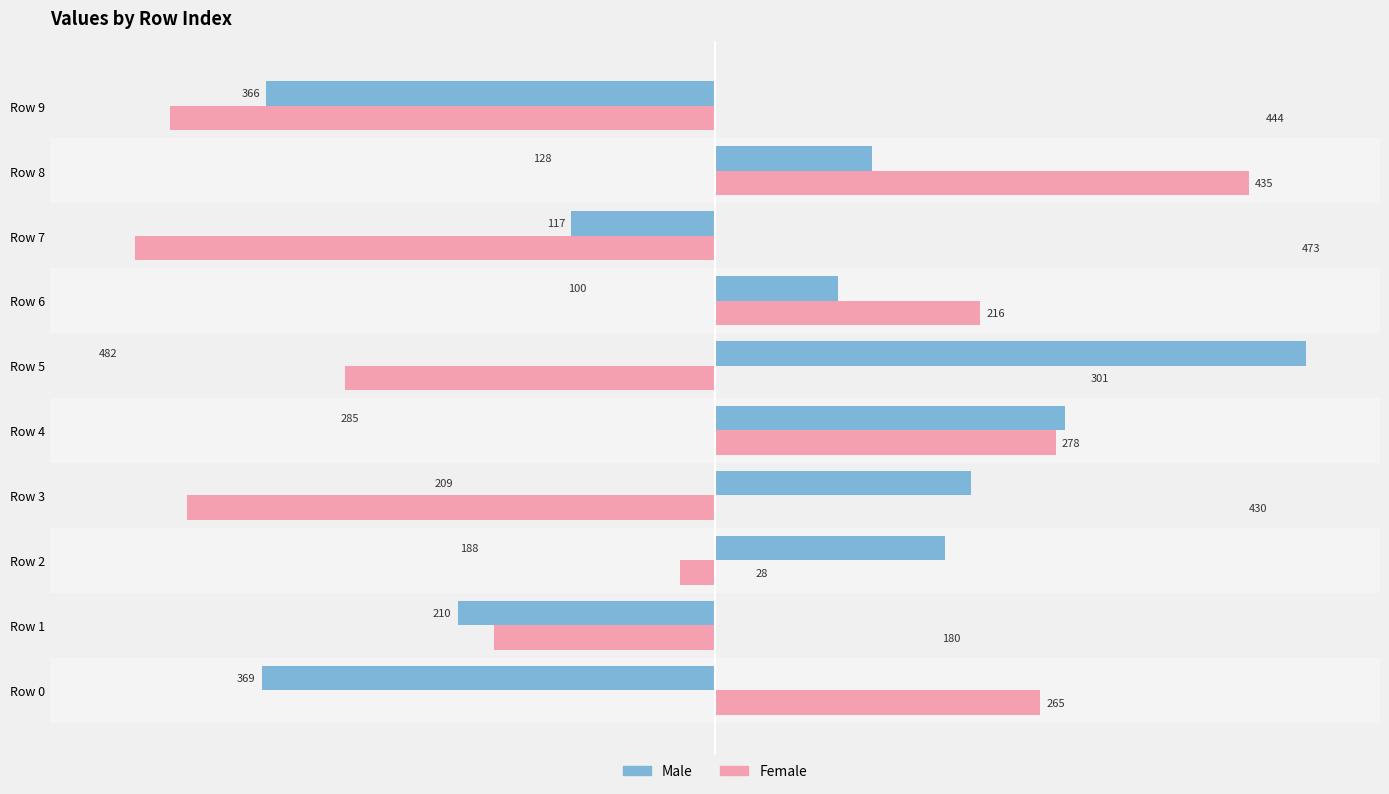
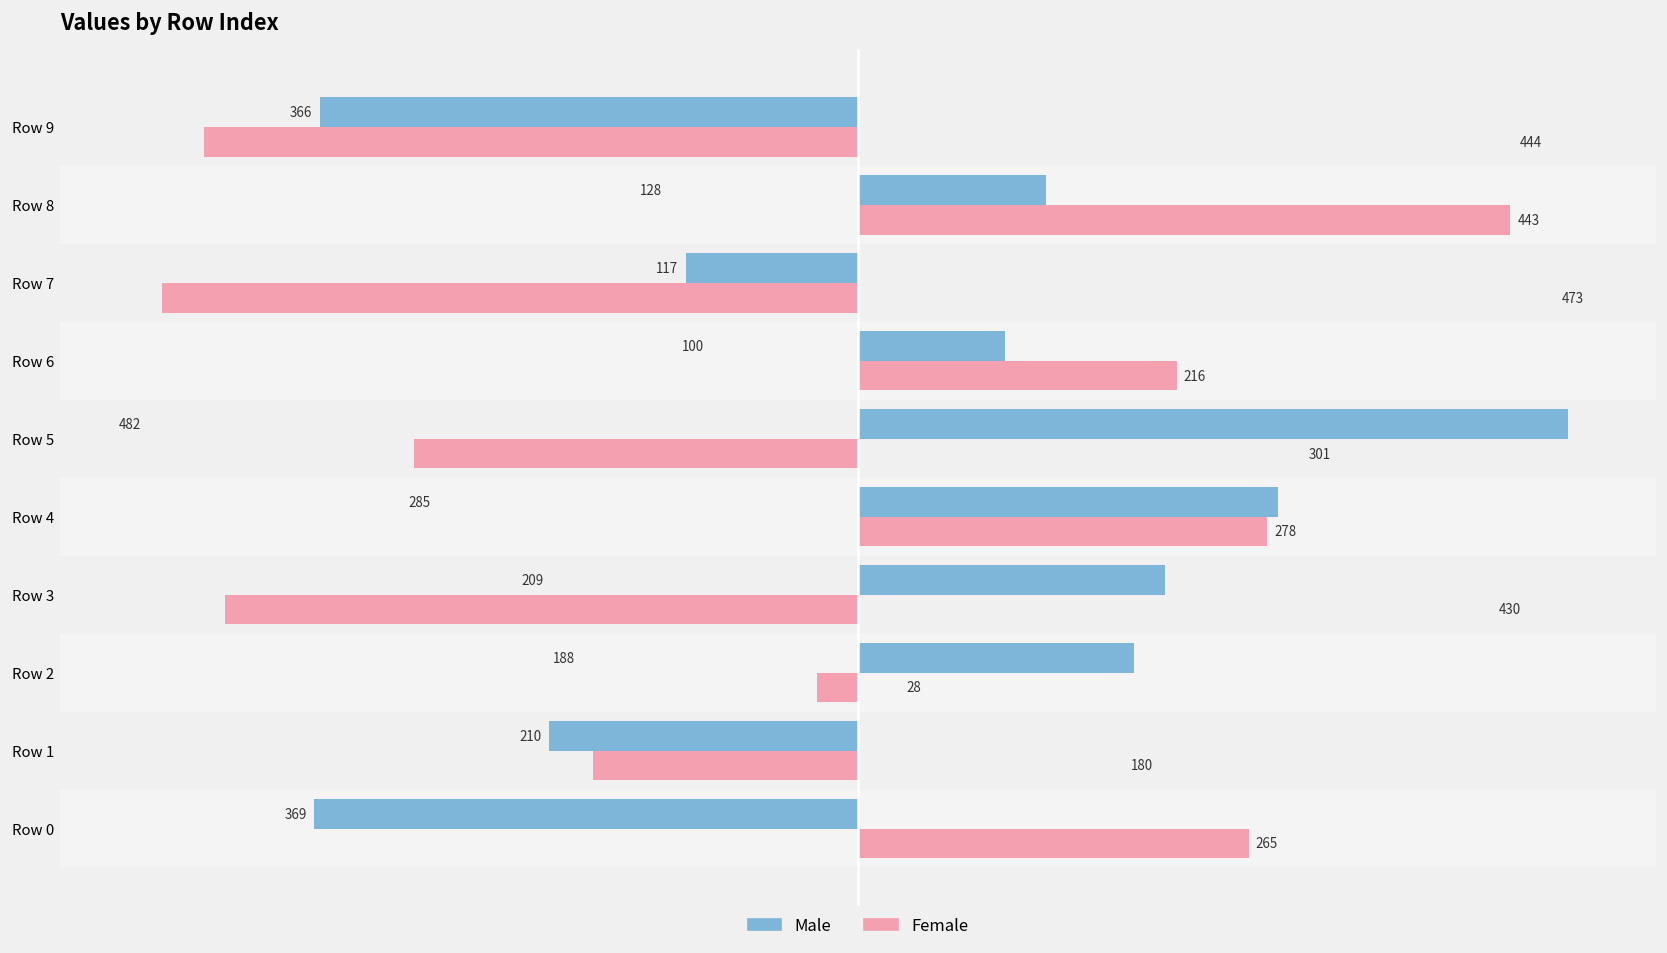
  {
    "Female": {
-     "Row 8": 435,
+     "Row 8": 443,
      "Row 6": 216,
      "Row 4": 278,
      "Row 0": 265
    }
  }
